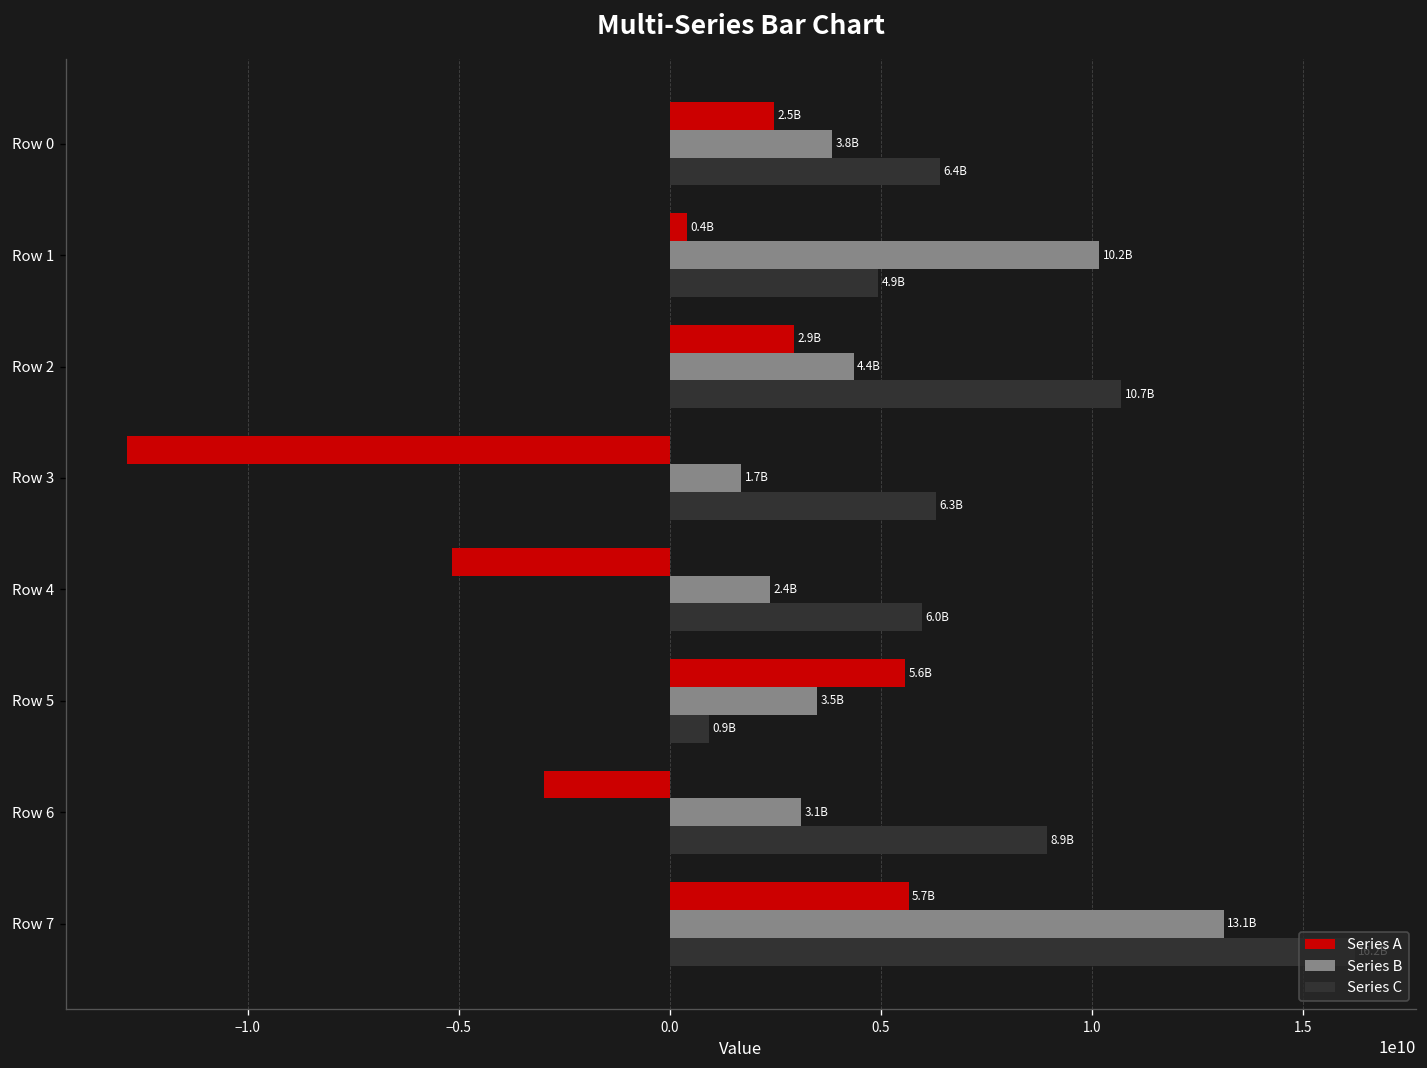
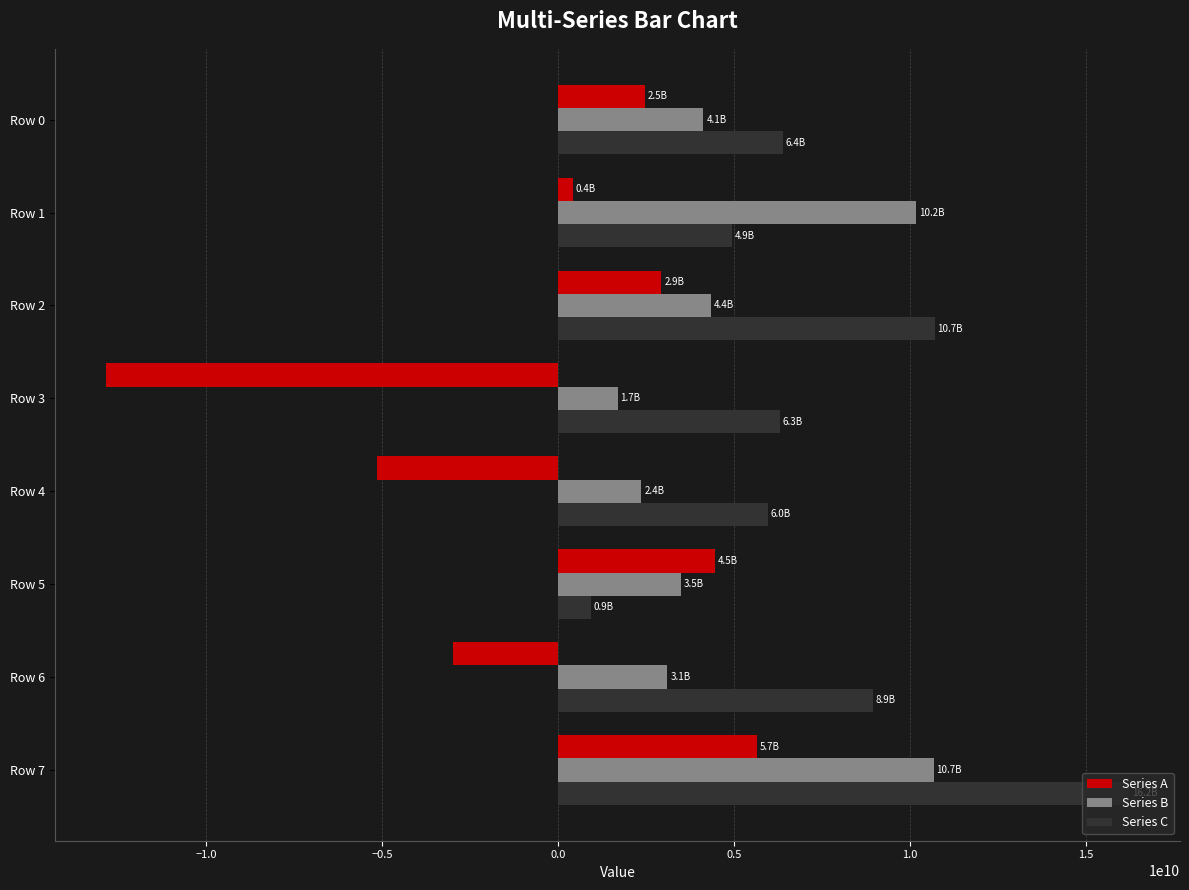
  {
    "Series A": {
      "Row 0": "2.5B",
      "Row 1": "0.4B",
      "Row 2": "2.9B",
-     "Row 5": "5.6B",
+     "Row 5": "4.5B",
      "Row 7": "5.7B"
    },
    "Series B": {
-     "Row 0": "3.8B",
+     "Row 0": "4.1B",
      "Row 1": "10.2B",
      "Row 2": "4.4B",
      "Row 3": "1.7B",
      "Row 4": "2.4B",
      "Row 5": "3.5B",
      "Row 6": "3.1B",
-     "Row 7": "13.1B"
+     "Row 7": "10.7B"
    },
    "Series C": {
      "Row 0": "6.4B",
      "Row 1": "4.9B",
      "Row 2": "10.7B",
      "Row 3": "6.3B",
      "Row 4": "6.0B",
      "Row 5": "0.9B",
      "Row 6": "8.9B"
    }
  }
